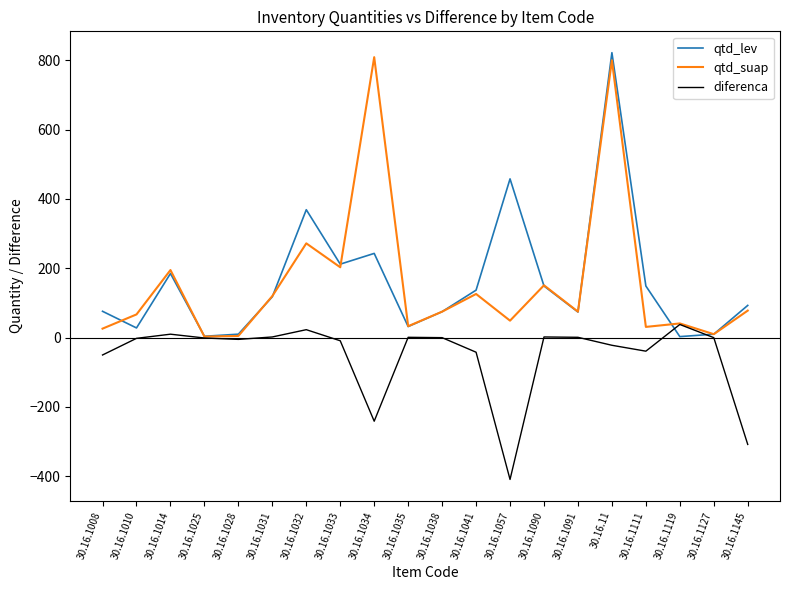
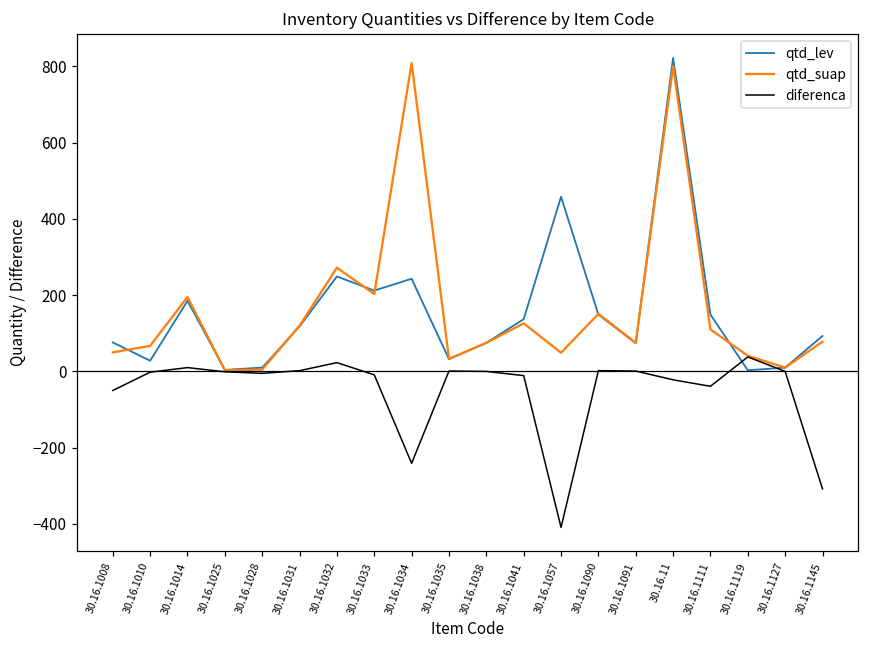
  {
    "qtd_lev": {
      "30.16.1008": 80,
      "30.16.1010": 30,
      "30.16.1014": 190,
-     "30.16.1032": 370,
+     "30.16.1032": 250,
      "30.16.1033": 210,
      "30.16.1034": 240,
      "30.16.1041": 140,
      "30.16.1057": 460,
      "30.16.11": 820,
      "30.16.1111": 150,
      "30.16.1119": 0,
      "30.16.1145": 90
    },
    "qtd_suap": {
-     "30.16.1008": 30,
+     "30.16.1008": 50,
      "30.16.1010": 70,
      "30.16.1014": 200,
      "30.16.1032": 270,
      "30.16.1033": 200,
      "30.16.1034": 810,
      "30.16.1041": 130,
      "30.16.1057": 50,
      "30.16.11": 800,
-     "30.16.1111": 30,
+     "30.16.1111": 110,
      "30.16.1145": 80
    },
    "diferenca": {
      "30.16.1008": -50,
      "30.16.1010": 0,
      "30.16.1014": 10,
      "30.16.1028": -10,
      "30.16.1031": 0,
      "30.16.1032": 20,
      "30.16.1033": -10,
      "30.16.1034": -240,
      "30.16.1035": 0,
      "30.16.1038": 0,
-     "30.16.1041": -40,
+     "30.16.1041": -10,
      "30.16.1057": -410,
      "30.16.1090": 0,
      "30.16.1091": 0,
      "30.16.11": -20,
      "30.16.1111": -40,
      "30.16.1127": 0,
      "30.16.1145": -310
    }
  }
